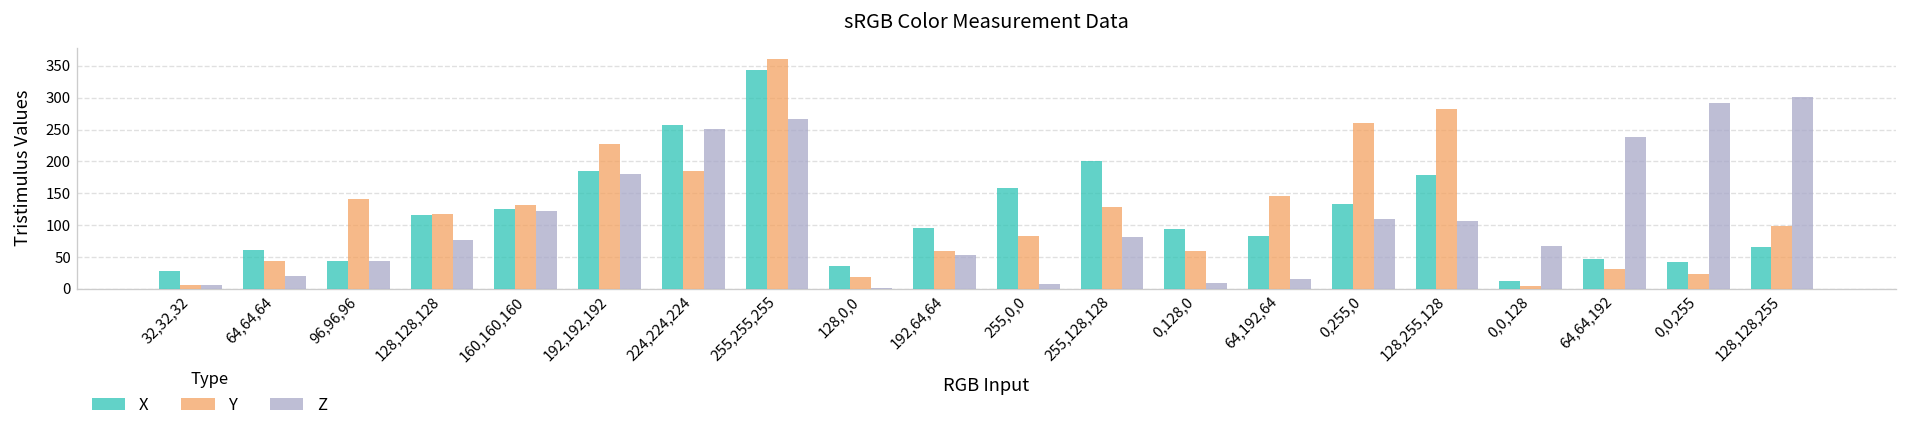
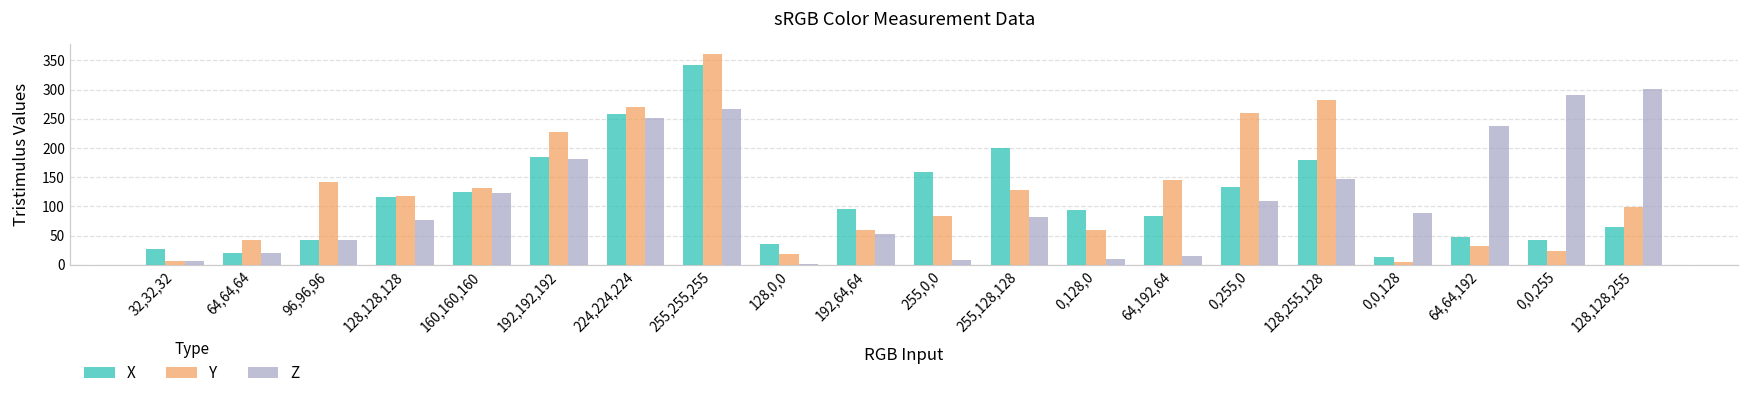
  {
    "X": {
      "32,32,32": 30,
-     "64,64,64": 60,
+     "64,64,64": 20,
      "96,96,96": 40,
      "128,128,128": 120,
      "160,160,160": 120,
      "192,192,192": 180,
      "224,224,224": 260,
      "255,255,255": 340,
      "128,0,0": 40,
      "192,64,64": 100,
      "255,0,0": 160,
      "255,128,128": 200,
      "0,128,0": 90,
      "64,192,64": 80,
      "0,255,0": 130,
      "128,255,128": 180,
      "0,0,128": 10,
      "64,64,192": 50,
      "0,0,255": 40,
      "128,128,255": 60
    },
    "Y": {
      "32,32,32": 10,
      "64,64,64": 40,
      "96,96,96": 140,
      "128,128,128": 120,
      "160,160,160": 130,
      "192,192,192": 230,
-     "224,224,224": 180,
+     "224,224,224": 270,
      "255,255,255": 360,
      "128,0,0": 20,
      "192,64,64": 60,
      "255,0,0": 80,
      "255,128,128": 130,
      "0,128,0": 60,
      "64,192,64": 150,
      "0,255,0": 260,
      "128,255,128": 280,
      "0,0,128": 10,
      "64,64,192": 30,
      "0,0,255": 20,
      "128,128,255": 100
    },
    "Z": {
      "32,32,32": 10,
      "64,64,64": 20,
      "96,96,96": 40,
      "128,128,128": 80,
      "160,160,160": 120,
      "192,192,192": 180,
      "224,224,224": 250,
      "255,255,255": 270,
      "192,64,64": 50,
      "255,0,0": 10,
      "255,128,128": 80,
      "0,128,0": 10,
      "64,192,64": 20,
      "0,255,0": 110,
-     "128,255,128": 110,
-     "0,0,128": 70,
+     "128,255,128": 150,
+     "0,0,128": 90,
      "64,64,192": 240,
      "0,0,255": 290,
      "128,128,255": 300
    }
  }
